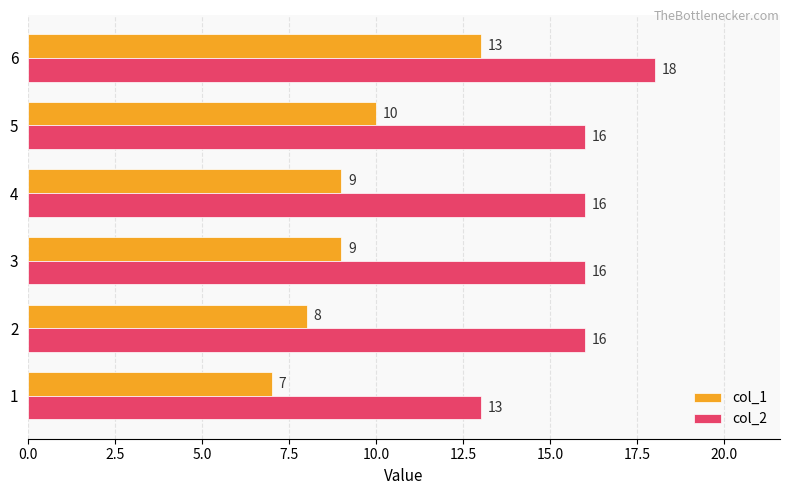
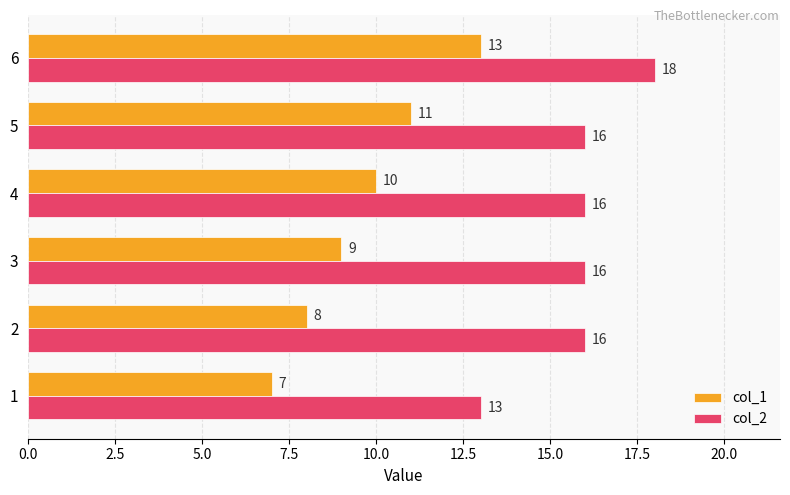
  {
    "col_1": {
      "6": 13,
-     "5": 10,
-     "4": 9,
+     "5": 11,
+     "4": 10,
      "3": 9,
      "2": 8,
      "1": 7
    },
    "col_2": {
      "6": 18,
      "5": 16,
      "4": 16,
      "3": 16,
      "2": 16,
      "1": 13
    }
  }
